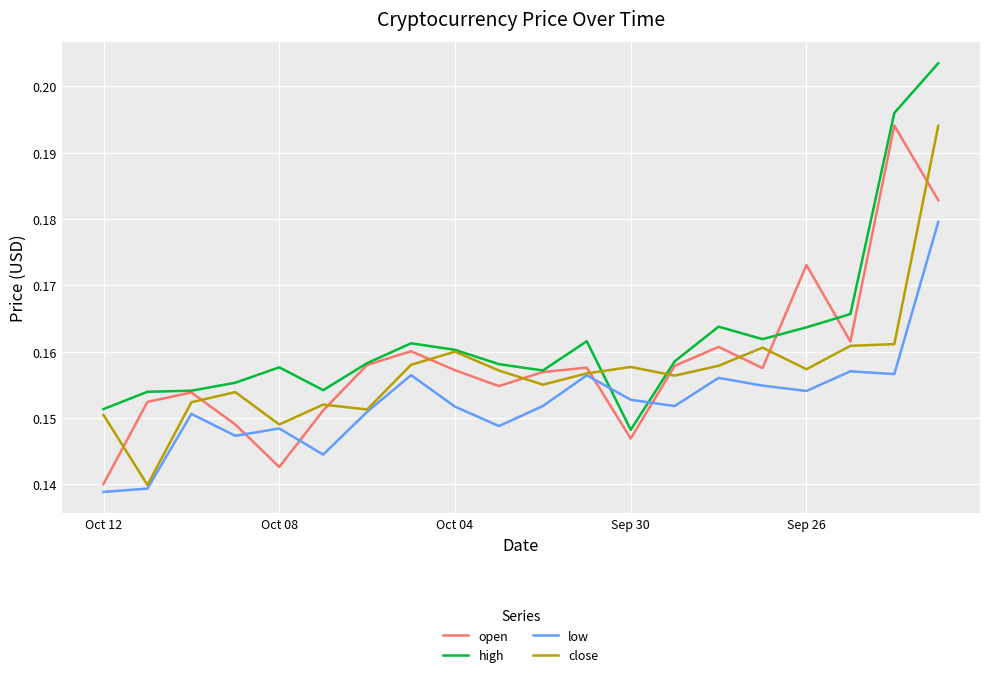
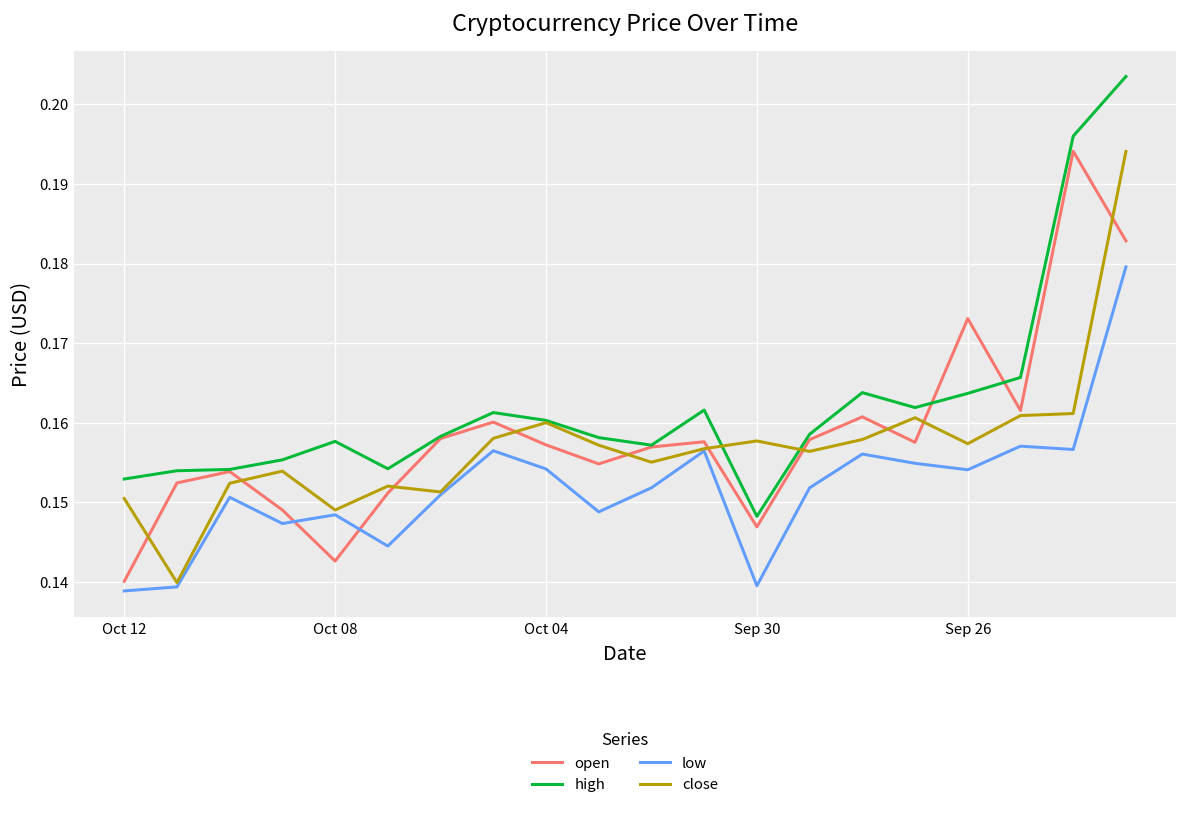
  {
    "open": {
      "Oct 12": 0.140,
      "Oct 08": 0.143,
      "Oct 04": 0.157,
      "Sep 30": 0.147,
      "Sep 26": 0.173
    },
    "high": {
-     "Oct 12": 0.151,
+     "Oct 12": 0.153,
      "Oct 08": 0.158,
      "Sep 30": 0.148,
      "Sep 26": 0.164
    },
    "low": {
      "Oct 12": 0.139,
      "Oct 08": 0.148,
-     "Oct 04": 0.152,
-     "Sep 30": 0.153,
+     "Oct 04": 0.154,
+     "Sep 30": 0.140,
      "Sep 26": 0.154
    },
    "close": {
      "Oct 12": 0.150,
      "Oct 08": 0.149,
      "Sep 30": 0.158,
      "Sep 26": 0.157
    }
  }
